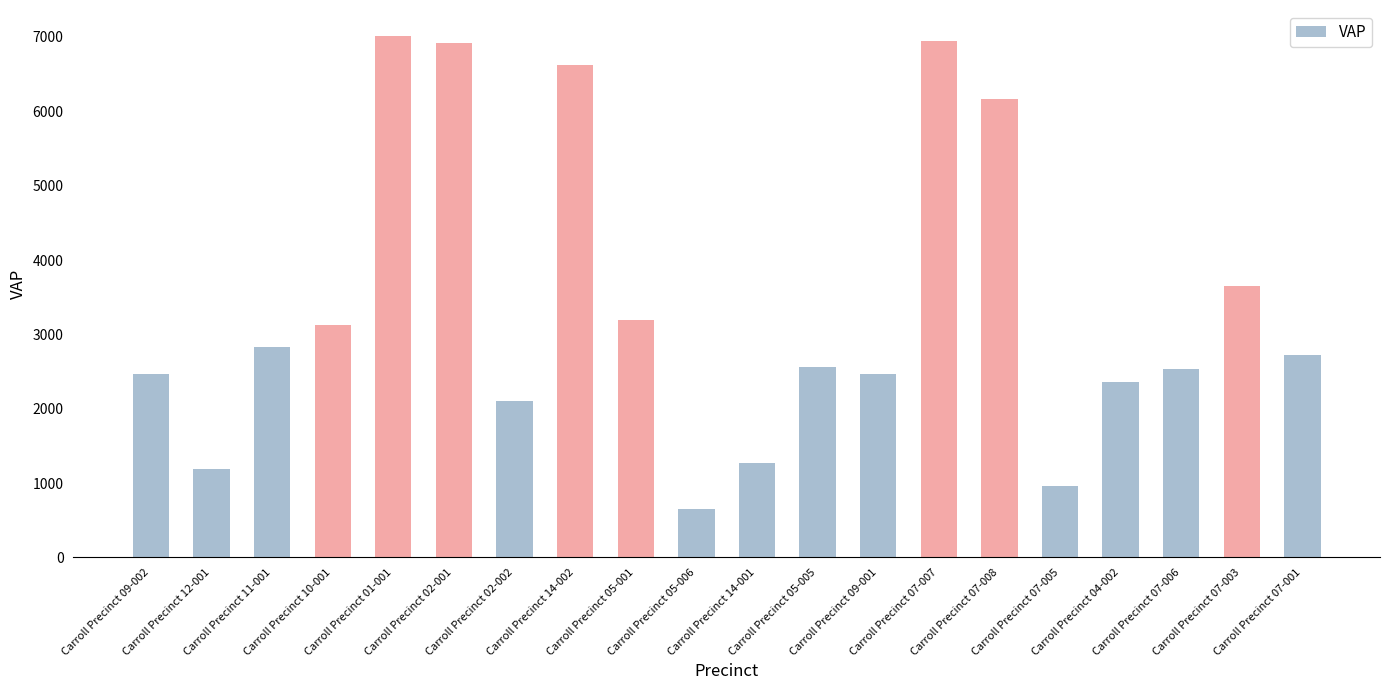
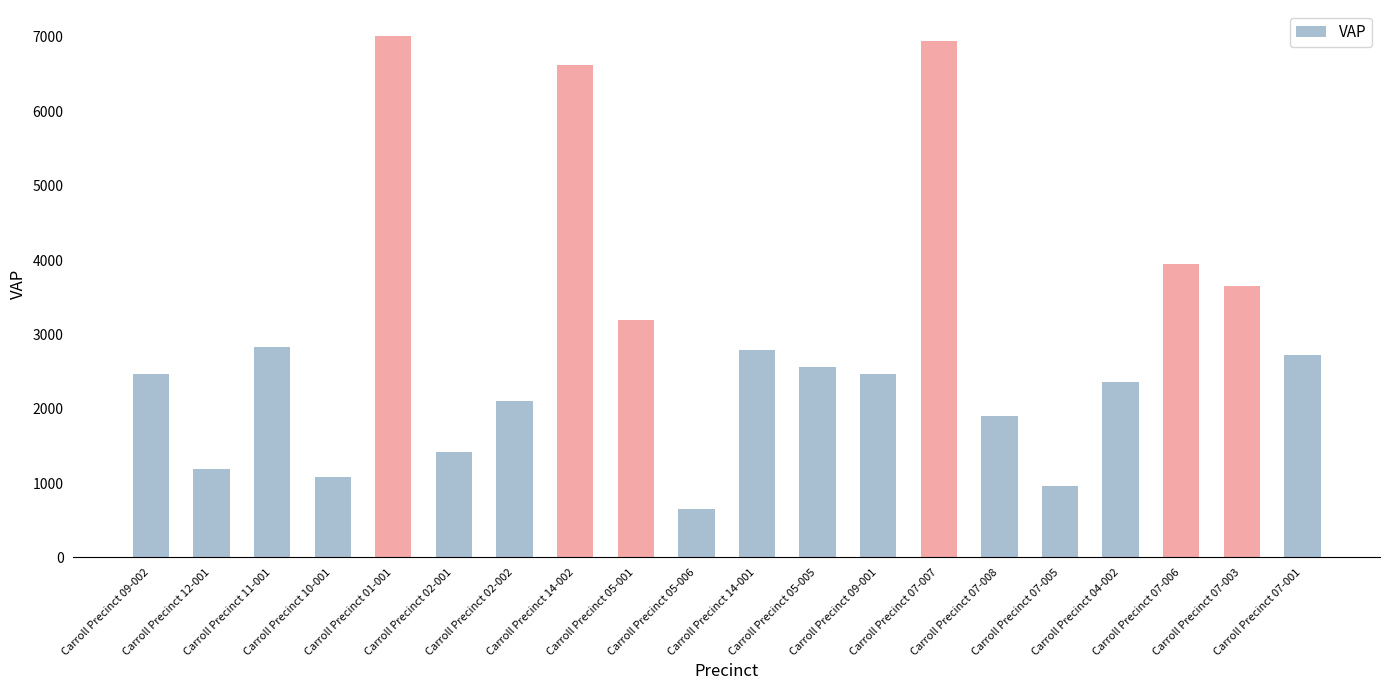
  {
    "Carroll Precinct 09-002": 2500,
    "Carroll Precinct 12-001": 1200,
    "Carroll Precinct 11-001": 2800,
-   "Carroll Precinct 10-001": 3100,
+   "Carroll Precinct 10-001": 1100,
    "Carroll Precinct 01-001": 7000,
-   "Carroll Precinct 02-001": 6900,
+   "Carroll Precinct 02-001": 1400,
    "Carroll Precinct 02-002": 2100,
    "Carroll Precinct 14-002": 6600,
    "Carroll Precinct 05-001": 3200,
    "Carroll Precinct 05-006": 600,
-   "Carroll Precinct 14-001": 1300,
+   "Carroll Precinct 14-001": 2800,
    "Carroll Precinct 05-005": 2600,
    "Carroll Precinct 09-001": 2500,
    "Carroll Precinct 07-007": 6900,
-   "Carroll Precinct 07-008": 6200,
+   "Carroll Precinct 07-008": 1900,
    "Carroll Precinct 07-005": 1000,
    "Carroll Precinct 04-002": 2400,
-   "Carroll Precinct 07-006": 2500,
+   "Carroll Precinct 07-006": 3900,
    "Carroll Precinct 07-003": 3600,
    "Carroll Precinct 07-001": 2700
  }
